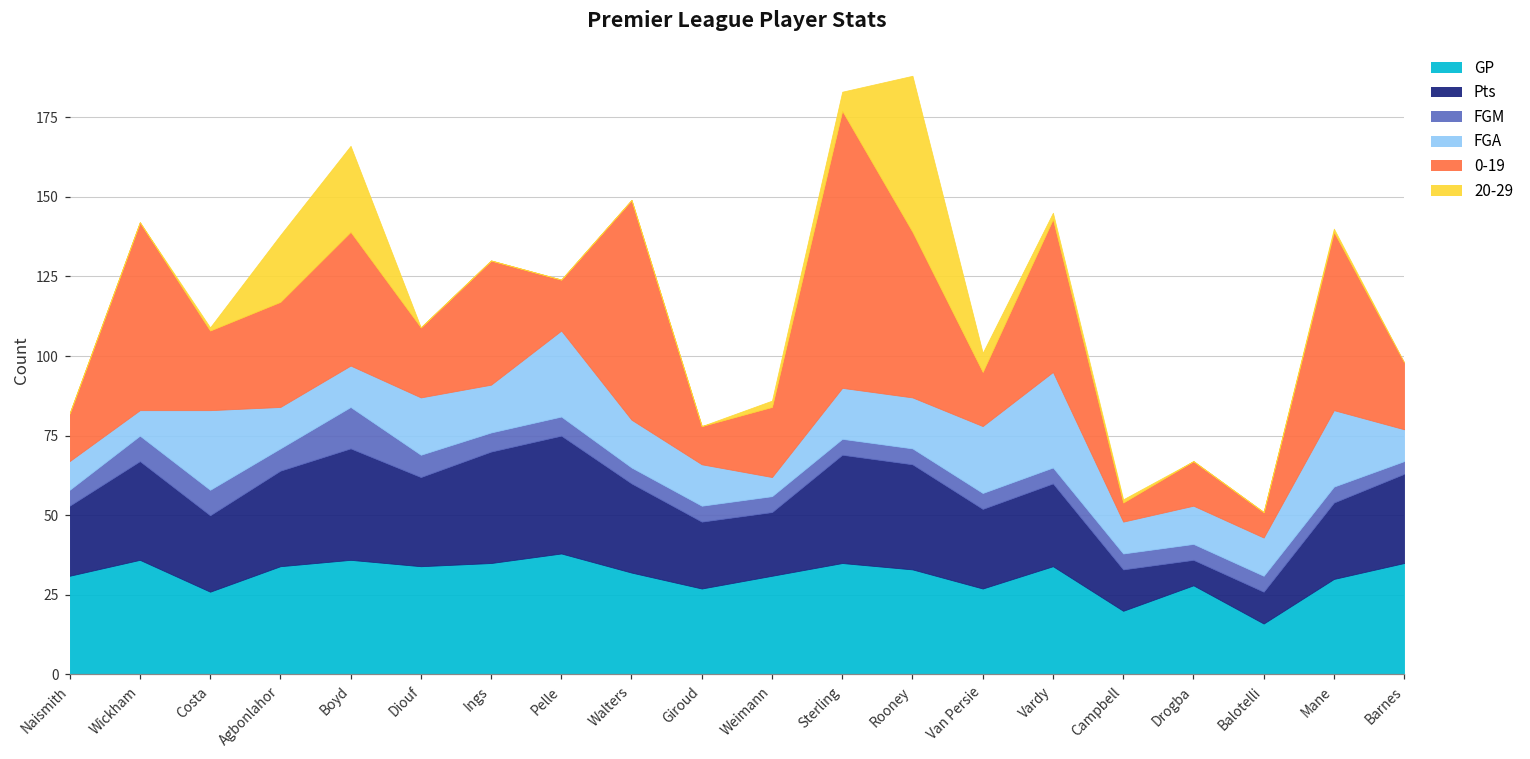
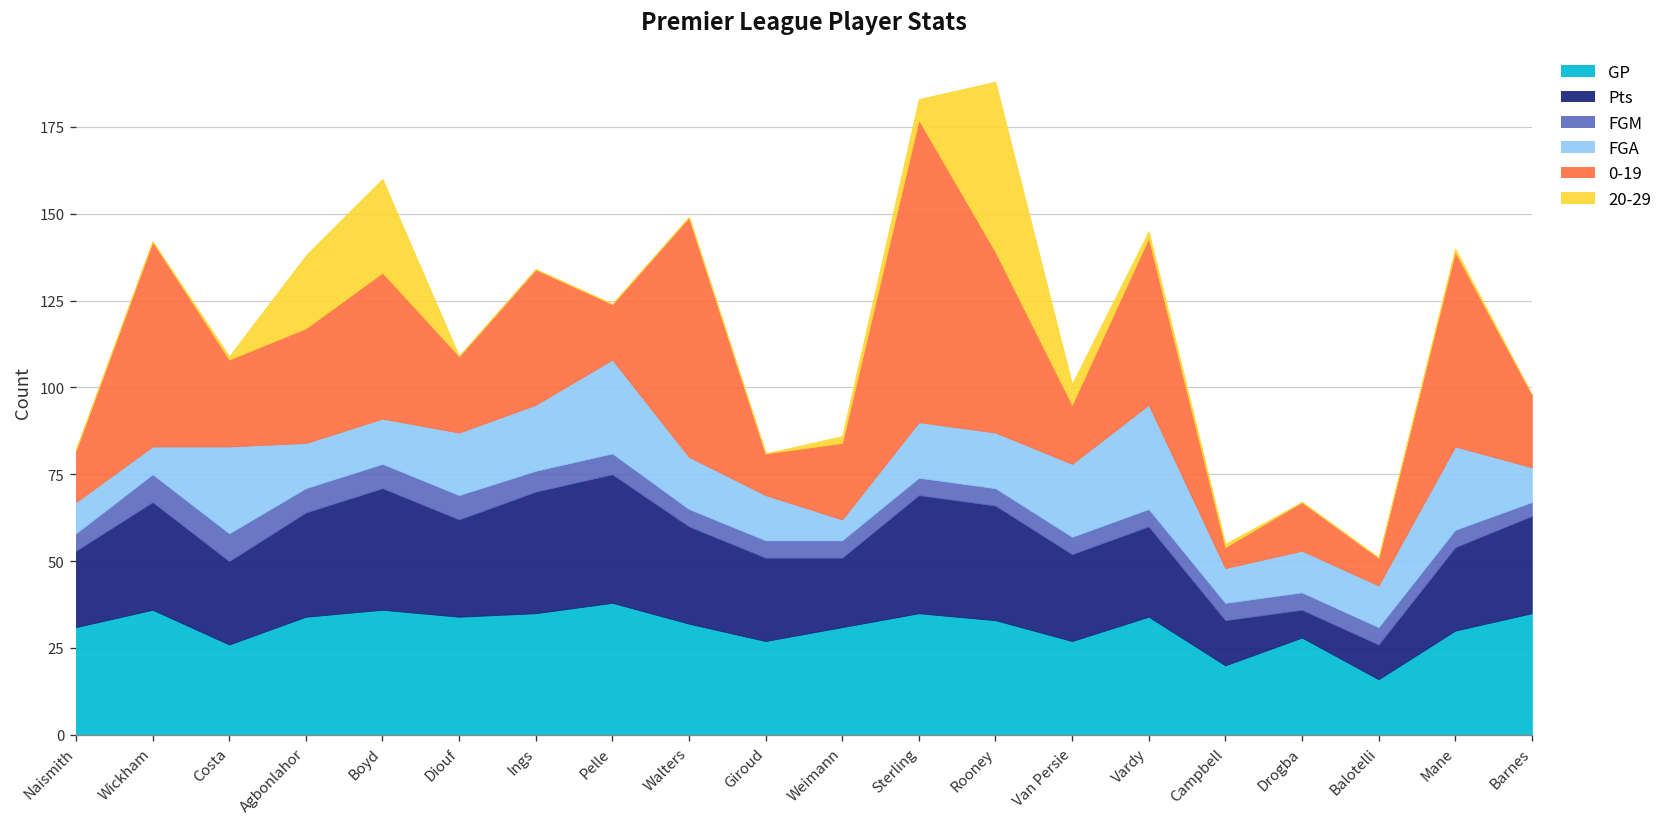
  {
    "GP": {
      "Naismith": 31,
      "Wickham": 36,
      "Costa": 26,
      "Agbonlahor": 34,
      "Boyd": 36,
      "Diouf": 34,
      "Ings": 35,
      "Pelle": 38,
      "Walters": 32,
      "Giroud": 27,
      "Weimann": 31,
      "Sterling": 35,
      "Rooney": 33,
      "Van Persie": 27,
      "Vardy": 34,
      "Campbell": 20,
      "Drogba": 28,
      "Balotelli": 16,
      "Mane": 30,
      "Barnes": 35
    },
    "Pts": {
      "Naismith": 22,
      "Wickham": 31,
      "Costa": 24,
      "Agbonlahor": 30,
      "Boyd": 35,
      "Diouf": 28,
      "Ings": 35,
      "Pelle": 37,
      "Walters": 28,
-     "Giroud": 21,
+     "Giroud": 24,
      "Weimann": 20,
      "Sterling": 34,
      "Rooney": 33,
      "Van Persie": 25,
      "Vardy": 26,
      "Campbell": 13,
      "Drogba": 8,
      "Balotelli": 10,
      "Mane": 24,
      "Barnes": 28
    },
    "FGM": {
      "Naismith": 5,
      "Wickham": 8,
      "Costa": 8,
      "Agbonlahor": 7,
-     "Boyd": 13,
+     "Boyd": 7,
      "Diouf": 7,
      "Ings": 6,
      "Pelle": 6,
      "Walters": 5,
      "Giroud": 5,
      "Weimann": 5,
      "Sterling": 5,
      "Rooney": 5,
      "Van Persie": 5,
      "Vardy": 5,
      "Campbell": 5,
      "Drogba": 5,
      "Balotelli": 5,
      "Mane": 5,
      "Barnes": 4
    },
    "FGA": {
      "Naismith": 9,
      "Wickham": 8,
      "Costa": 25,
      "Agbonlahor": 13,
      "Boyd": 13,
      "Diouf": 18,
-     "Ings": 15,
+     "Ings": 19,
      "Pelle": 27,
      "Walters": 15,
      "Giroud": 13,
      "Weimann": 6,
      "Sterling": 16,
      "Rooney": 16,
      "Van Persie": 21,
      "Vardy": 30,
      "Campbell": 10,
      "Drogba": 12,
      "Balotelli": 12,
      "Mane": 24,
      "Barnes": 10
    },
    "0-19": {
      "Costa": 25,
      "Agbonlahor": 33,
      "Boyd": 42,
      "Weimann": 22,
      "Sterling": 87,
      "Rooney": 52,
      "Van Persie": 17,
      "Vardy": 48,
      "Campbell": 6,
      "Mane": 56
    },
    "20-29": {
      "Costa": 1,
      "Agbonlahor": 21,
      "Boyd": 27,
      "Weimann": 2,
      "Sterling": 6,
      "Rooney": 49,
      "Van Persie": 6,
      "Vardy": 2,
      "Campbell": 1,
      "Mane": 1
    }
  }
